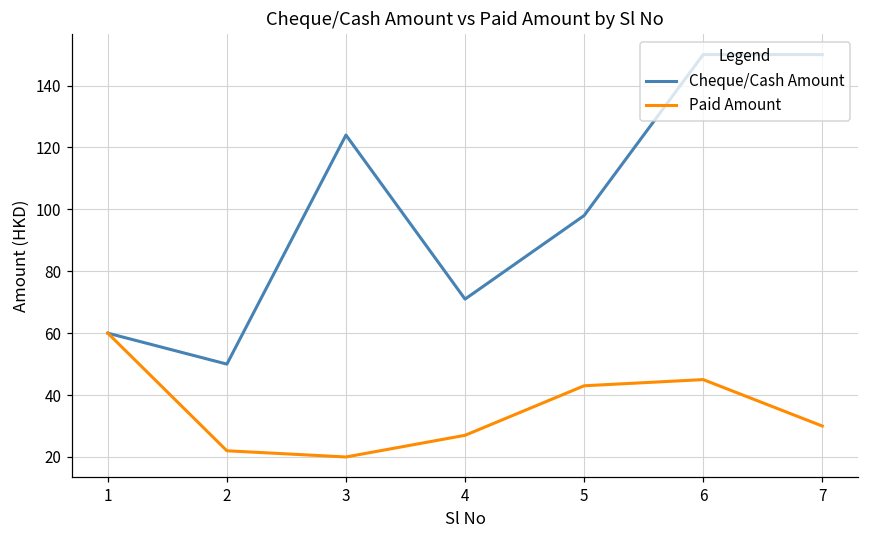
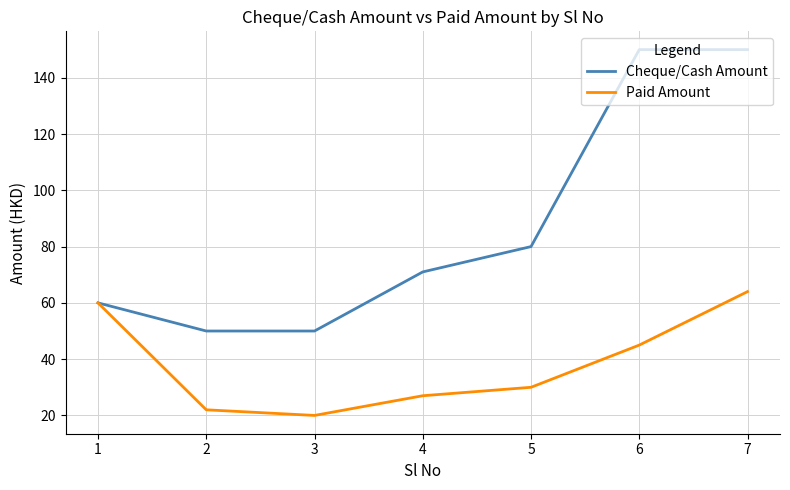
  {
    "Cheque/Cash Amount": {
      "2": 50,
-     "3": 124,
+     "3": 50,
      "4": 71,
-     "5": 98
+     "5": 80
    },
    "Paid Amount": {
      "2": 22,
      "3": 20,
      "4": 27,
-     "5": 43,
+     "5": 30,
      "6": 45,
-     "7": 30
+     "7": 64
    }
  }
